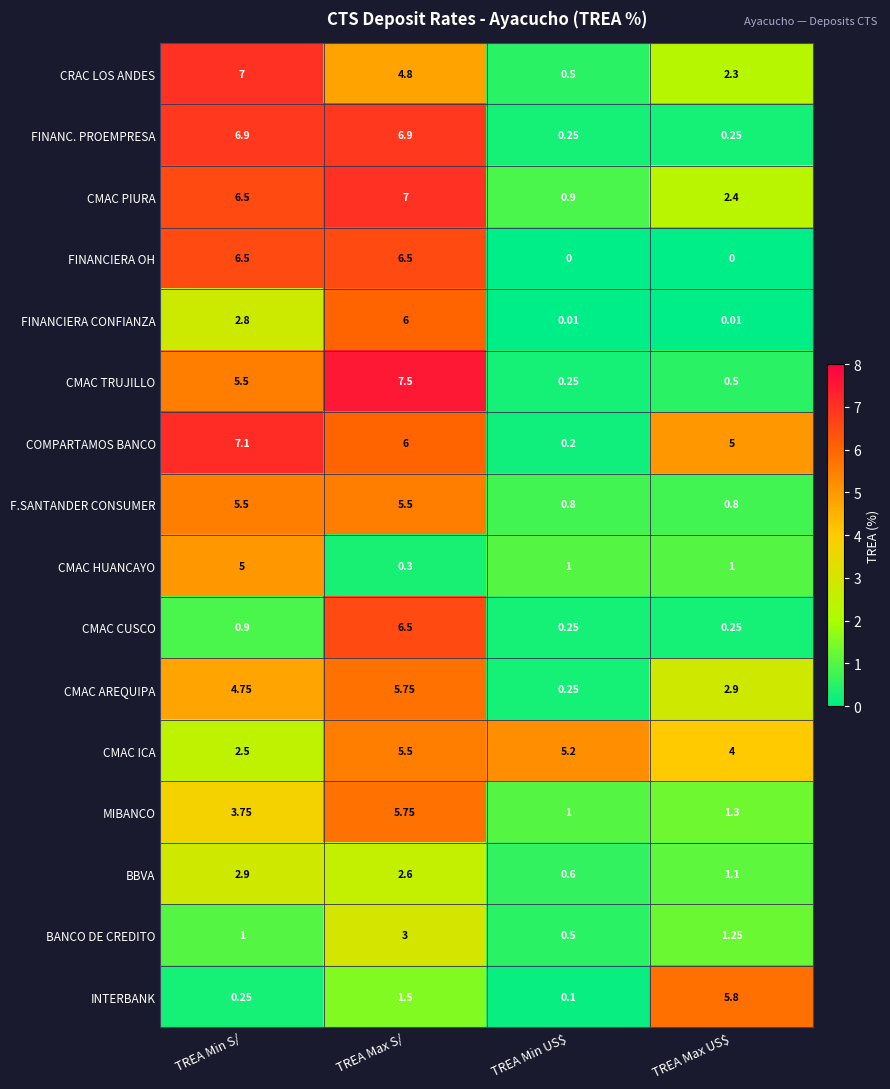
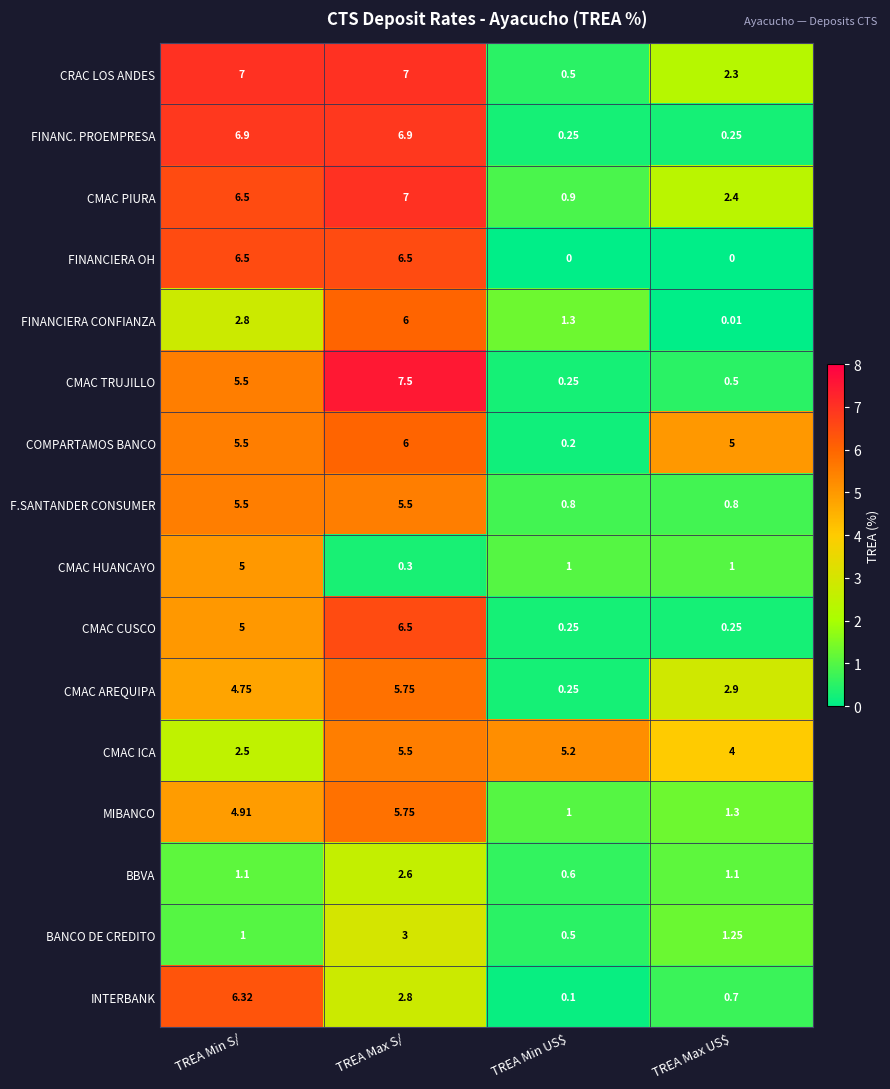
  {
    "CRAC LOS ANDES": {
      "TREA Min S/": 7,
-     "TREA Max S/": 4.8,
+     "TREA Max S/": 7,
      "TREA Min US$": 0.5,
      "TREA Max US$": 2.3
    },
    "FINANC. PROEMPRESA": {
      "TREA Min S/": 6.9,
      "TREA Max S/": 6.9,
      "TREA Min US$": 0.25,
      "TREA Max US$": 0.25
    },
    "CMAC PIURA": {
      "TREA Min S/": 6.5,
      "TREA Max S/": 7,
      "TREA Min US$": 0.9,
      "TREA Max US$": 2.4
    },
    "FINANCIERA OH": {
      "TREA Min S/": 6.5,
      "TREA Max S/": 6.5,
      "TREA Min US$": 0,
      "TREA Max US$": 0
    },
    "FINANCIERA CONFIANZA": {
      "TREA Min S/": 2.8,
      "TREA Max S/": 6,
-     "TREA Min US$": 0.01,
+     "TREA Min US$": 1.3,
      "TREA Max US$": 0.01
    },
    "CMAC TRUJILLO": {
      "TREA Min S/": 5.5,
      "TREA Max S/": 7.5,
      "TREA Min US$": 0.25,
      "TREA Max US$": 0.5
    },
    "COMPARTAMOS BANCO": {
-     "TREA Min S/": 7.1,
+     "TREA Min S/": 5.5,
      "TREA Max S/": 6,
      "TREA Min US$": 0.2,
      "TREA Max US$": 5
    },
    "F.SANTANDER CONSUMER": {
      "TREA Min S/": 5.5,
      "TREA Max S/": 5.5,
      "TREA Min US$": 0.8,
      "TREA Max US$": 0.8
    },
    "CMAC HUANCAYO": {
      "TREA Min S/": 5,
      "TREA Max S/": 0.3,
      "TREA Min US$": 1,
      "TREA Max US$": 1
    },
    "CMAC CUSCO": {
-     "TREA Min S/": 0.9,
+     "TREA Min S/": 5,
      "TREA Max S/": 6.5,
      "TREA Min US$": 0.25,
      "TREA Max US$": 0.25
    },
    "CMAC AREQUIPA": {
      "TREA Min S/": 4.75,
      "TREA Max S/": 5.75,
      "TREA Min US$": 0.25,
      "TREA Max US$": 2.9
    },
    "CMAC ICA": {
      "TREA Min S/": 2.5,
      "TREA Max S/": 5.5,
      "TREA Min US$": 5.2,
      "TREA Max US$": 4
    },
    "MIBANCO": {
-     "TREA Min S/": 3.75,
+     "TREA Min S/": 4.91,
      "TREA Max S/": 5.75,
      "TREA Min US$": 1,
      "TREA Max US$": 1.3
    },
    "BBVA": {
-     "TREA Min S/": 2.9,
+     "TREA Min S/": 1.1,
      "TREA Max S/": 2.6,
      "TREA Min US$": 0.6,
      "TREA Max US$": 1.1
    },
    "BANCO DE CREDITO": {
      "TREA Min S/": 1,
      "TREA Max S/": 3,
      "TREA Min US$": 0.5,
      "TREA Max US$": 1.25
    },
    "INTERBANK": {
-     "TREA Min S/": 0.25,
-     "TREA Max S/": 1.5,
+     "TREA Min S/": 6.32,
+     "TREA Max S/": 2.8,
      "TREA Min US$": 0.1,
-     "TREA Max US$": 5.8
+     "TREA Max US$": 0.7
    }
  }
